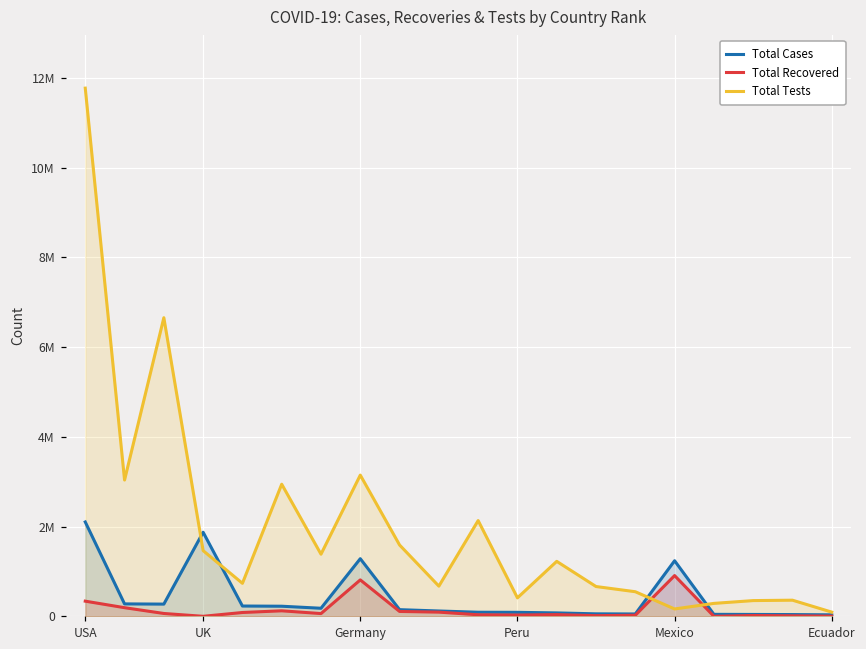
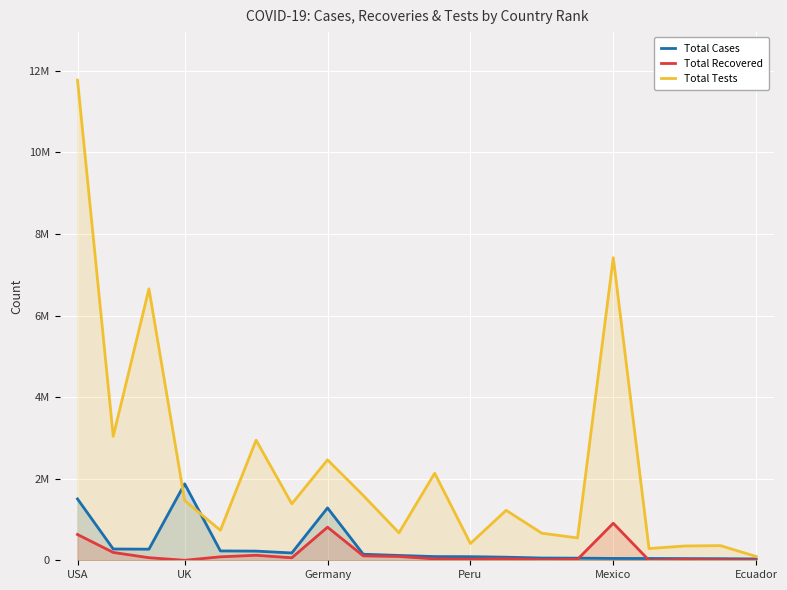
  {
    "Total Cases": {
-     "USA": 2100000,
+     "USA": 1500000,
      "UK": 1900000,
      "Germany": 1300000,
-     "Mexico": 1200000
+     "Mexico": 0
    },
    "Total Recovered": {
-     "USA": 300000,
+     "USA": 600000,
      "UK": 0,
      "Germany": 800000,
      "Mexico": 900000
    },
    "Total Tests": {
      "USA": 11800000,
      "UK": 1500000,
-     "Germany": 3100000,
+     "Germany": 2500000,
      "Peru": 400000,
-     "Mexico": 200000
+     "Mexico": 7400000
    }
  }
